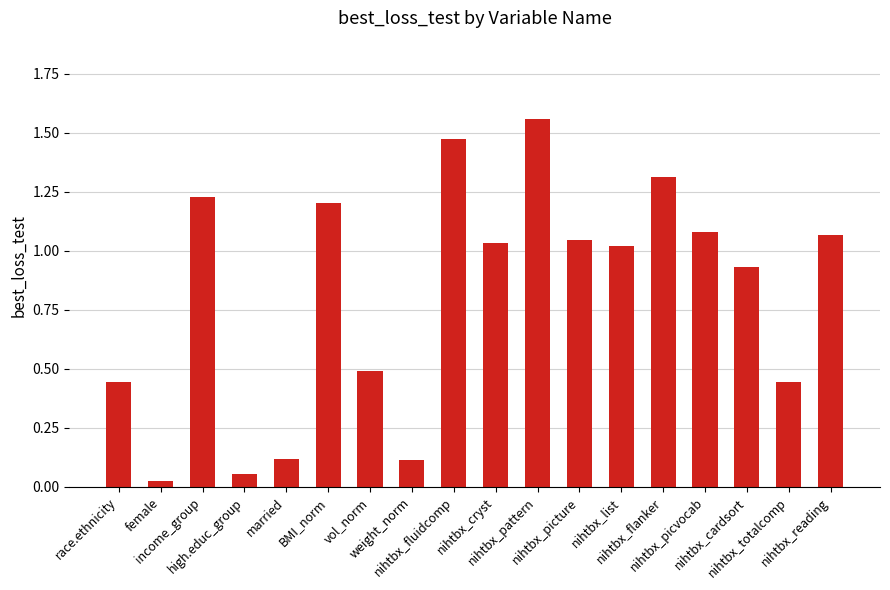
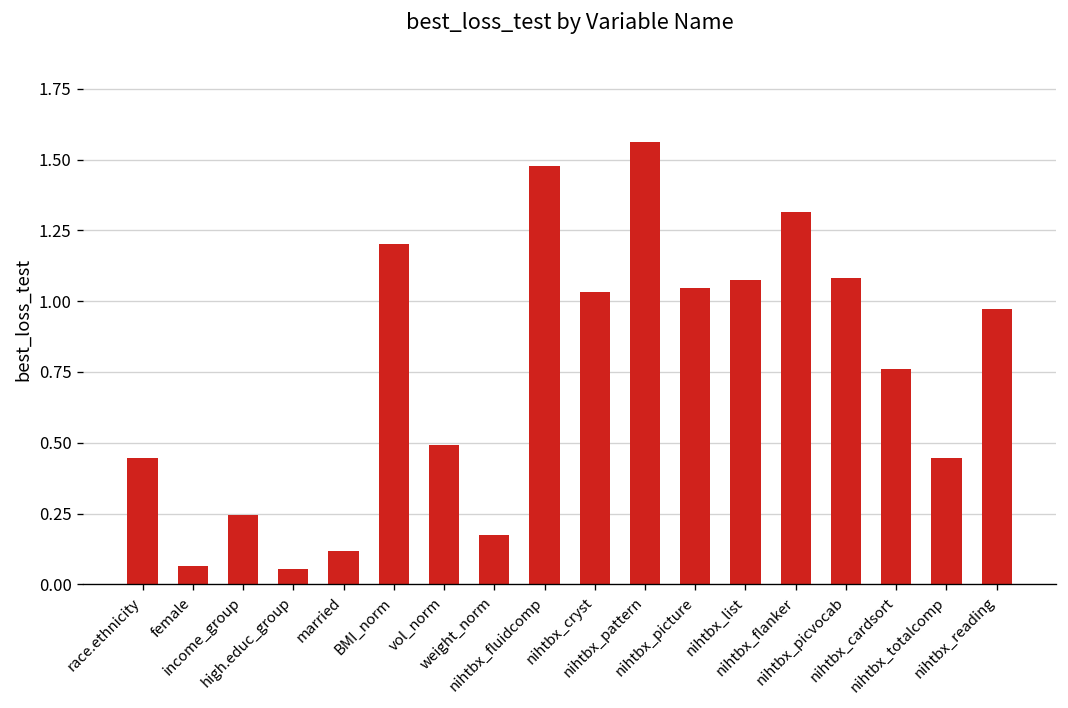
  {
    "race.ethnicity": 0.44,
-   "female": 0.02,
-   "income_group": 1.23,
+   "female": 0.07,
+   "income_group": 0.24,
    "high.educ_group": 0.05,
    "married": 0.12,
    "BMI_norm": 1.20,
    "vol_norm": 0.49,
-   "weight_norm": 0.12,
+   "weight_norm": 0.17,
    "nihtbx_fluidcomp": 1.48,
    "nihtbx_cryst": 1.03,
    "nihtbx_pattern": 1.56,
    "nihtbx_picture": 1.05,
-   "nihtbx_list": 1.02,
+   "nihtbx_list": 1.07,
    "nihtbx_flanker": 1.32,
    "nihtbx_picvocab": 1.08,
-   "nihtbx_cardsort": 0.93,
+   "nihtbx_cardsort": 0.76,
    "nihtbx_totalcomp": 0.45,
-   "nihtbx_reading": 1.07
+   "nihtbx_reading": 0.97
  }
